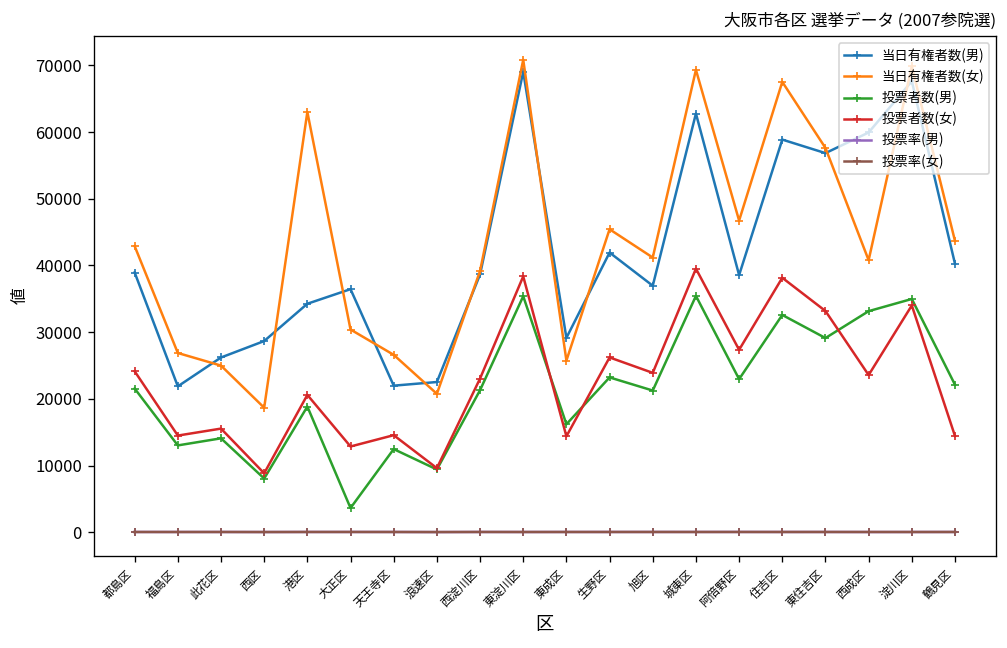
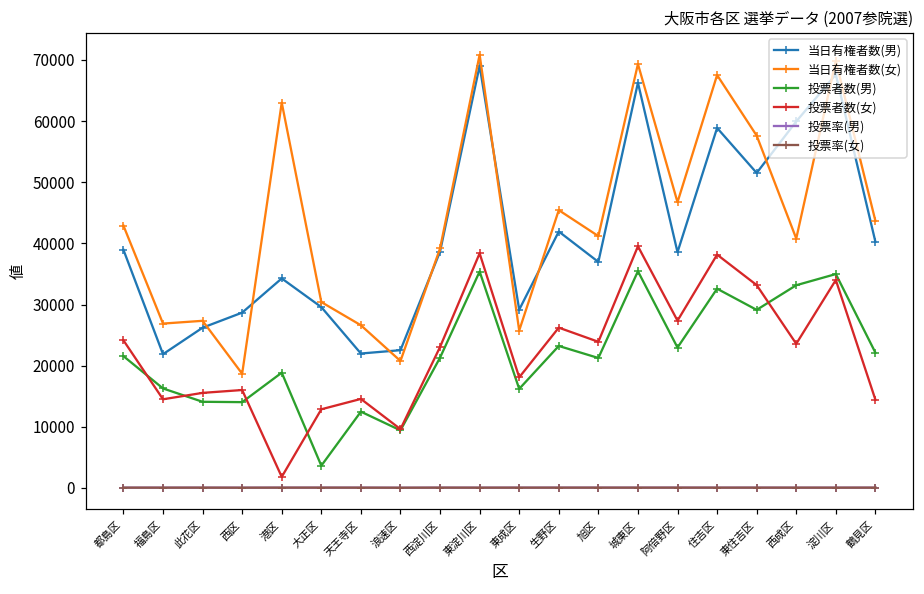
  {
    "当日有権者数(男)": {
      "都島区": 39000,
      "福島区": 22000,
      "此花区": 26000,
      "西区": 29000,
      "港区": 34000,
-     "大正区": 36000,
+     "大正区": 30000,
      "天王寺区": 22000,
      "浪速区": 23000,
      "西淀川区": 39000,
      "東淀川区": 69000,
      "東成区": 29000,
      "生野区": 42000,
      "旭区": 37000,
-     "城東区": 63000,
+     "城東区": 66000,
      "阿倍野区": 39000,
      "住吉区": 59000,
-     "東住吉区": 57000,
+     "東住吉区": 52000,
      "鶴見区": 40000
    },
    "当日有権者数(女)": {
      "都島区": 43000,
      "福島区": 27000,
-     "此花区": 25000,
+     "此花区": 27000,
      "西区": 19000,
      "港区": 63000,
      "大正区": 30000,
      "天王寺区": 27000,
      "浪速区": 21000,
      "西淀川区": 39000,
      "東淀川区": 71000,
      "東成区": 26000,
      "生野区": 45000,
      "旭区": 41000,
      "城東区": 69000,
      "阿倍野区": 47000,
      "住吉区": 68000,
      "東住吉区": 58000,
      "西成区": 41000,
      "鶴見区": 44000
    },
    "投票者数(男)": {
      "都島区": 22000,
-     "福島区": 13000,
+     "福島区": 16000,
      "此花区": 14000,
-     "西区": 8000,
+     "西区": 14000,
      "港区": 19000,
      "大正区": 4000,
      "天王寺区": 12000,
      "西淀川区": 21000,
      "東淀川区": 35000,
      "東成区": 16000,
      "生野区": 23000,
      "旭区": 21000,
      "城東区": 35000,
      "阿倍野区": 23000,
      "住吉区": 33000,
      "東住吉区": 29000,
      "西成区": 33000,
      "淀川区": 35000,
      "鶴見区": 22000
    },
    "投票者数(女)": {
      "都島区": 24000,
      "福島区": 15000,
      "此花区": 16000,
-     "西区": 9000,
-     "港区": 21000,
+     "西区": 16000,
+     "港区": 2000,
      "大正区": 13000,
      "天王寺区": 15000,
      "西淀川区": 23000,
      "東淀川区": 38000,
-     "東成区": 14000,
+     "東成区": 18000,
      "生野区": 26000,
      "旭区": 24000,
      "城東区": 40000,
      "阿倍野区": 27000,
      "住吉区": 38000,
      "東住吉区": 33000,
      "西成区": 24000,
      "淀川区": 34000,
      "鶴見区": 14000
    },
    "投票率(女)": {
      "都島区": 0,
      "福島区": 0,
      "此花区": 0,
      "西区": 0,
      "港区": 0,
      "大正区": 0,
      "天王寺区": 0,
      "浪速区": 0,
      "西淀川区": 0,
      "東淀川区": 0,
      "東成区": 0,
      "生野区": 0,
      "旭区": 0,
      "城東区": 0,
      "阿倍野区": 0,
      "住吉区": 0,
      "東住吉区": 0,
      "西成区": 0,
      "淀川区": 0,
      "鶴見区": 0
    }
  }
